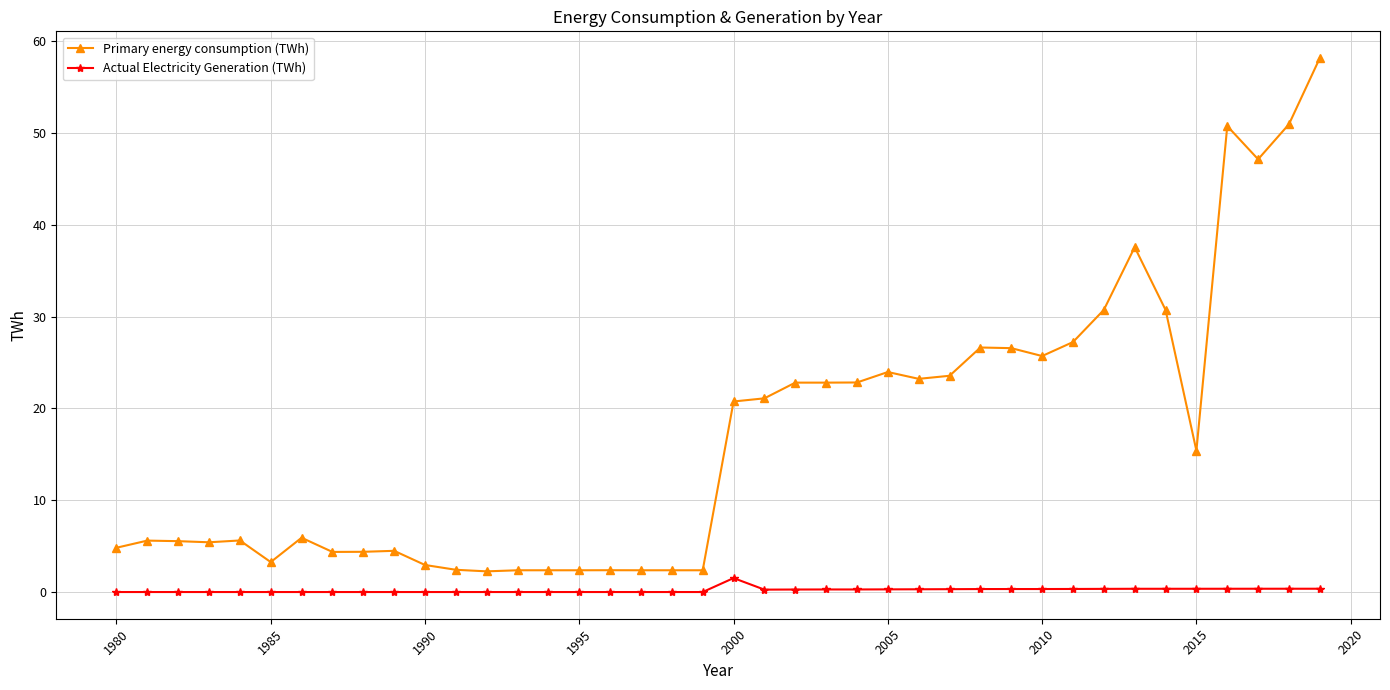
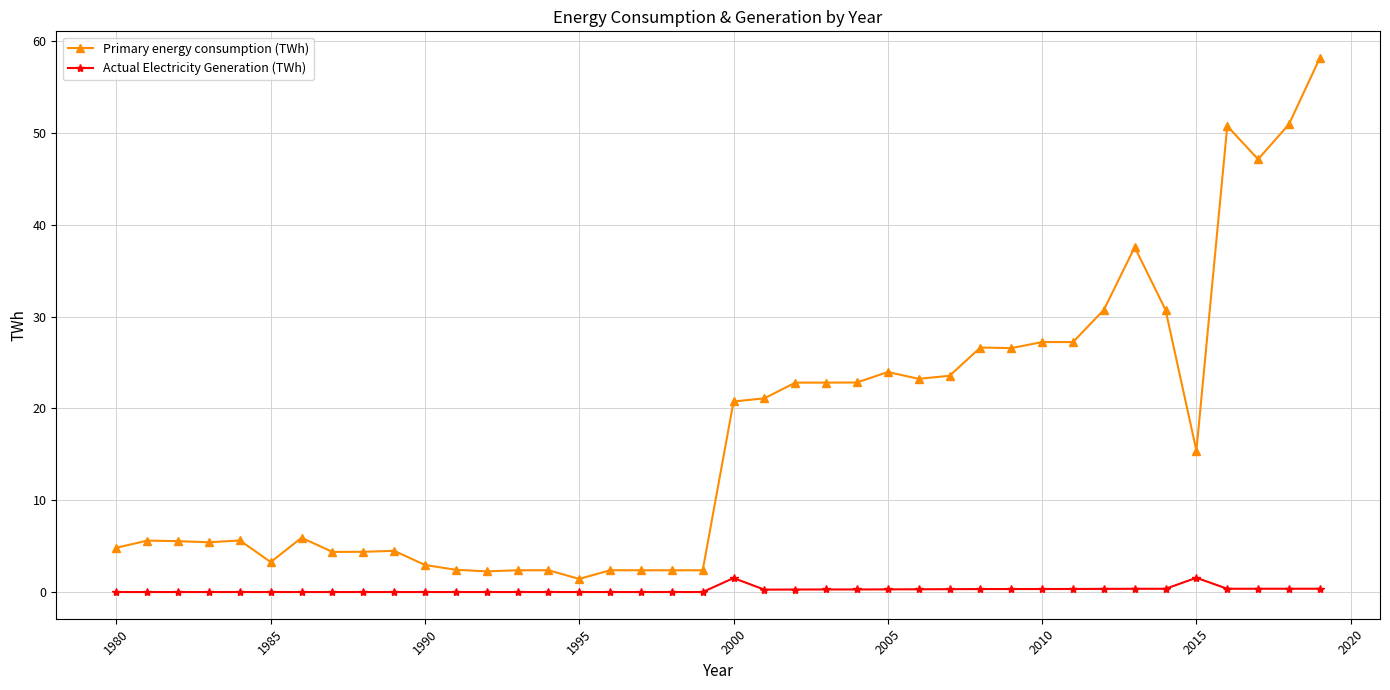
  {
    "Primary energy consumption (TWh)": {
      "1980": 5,
      "1985": 3,
      "1990": 3,
-     "1995": 2,
+     "1995": 1,
      "2000": 21,
      "2005": 24,
-     "2010": 26,
+     "2010": 27,
      "2015": 15
    },
    "Actual Electricity Generation (TWh)": {
      "1980": 0,
      "1985": 0,
      "1990": 0,
      "1995": 0,
      "2000": 2,
      "2005": 0,
      "2010": 0,
-     "2015": 0
+     "2015": 2
    }
  }
